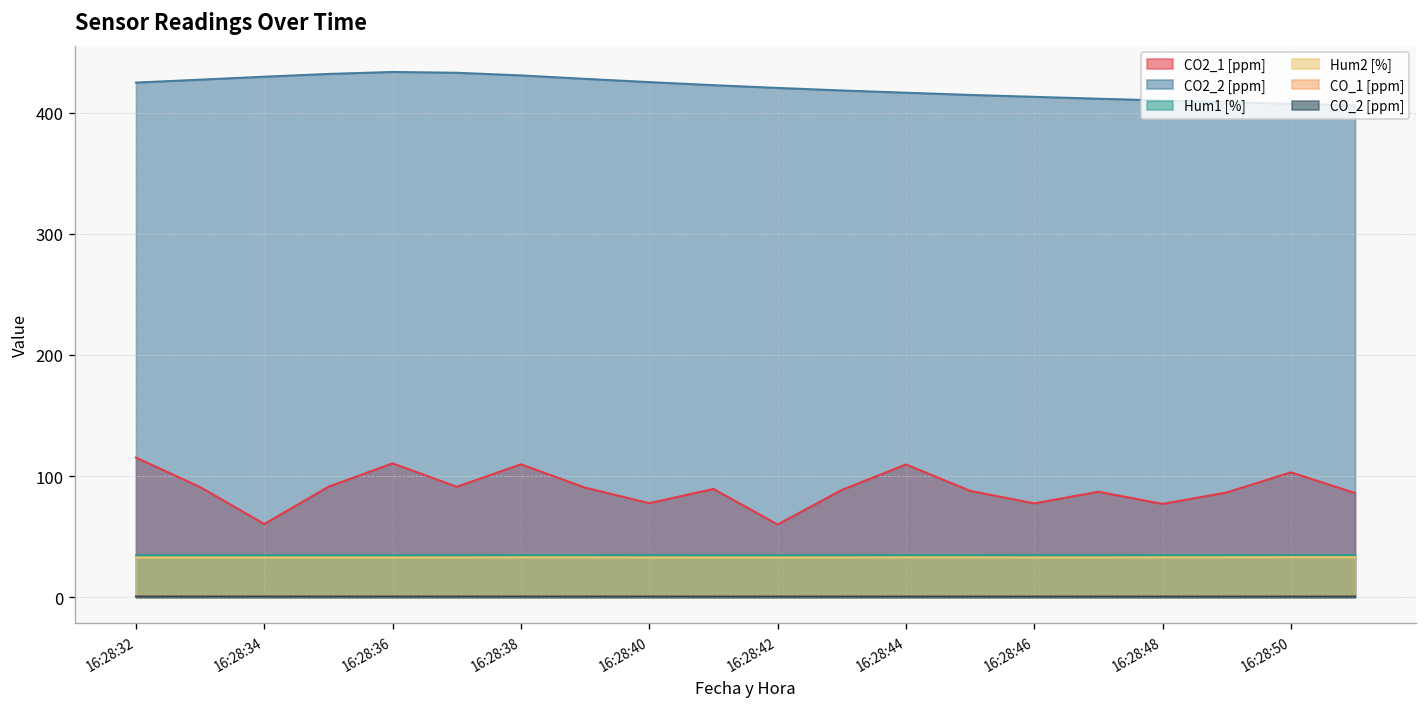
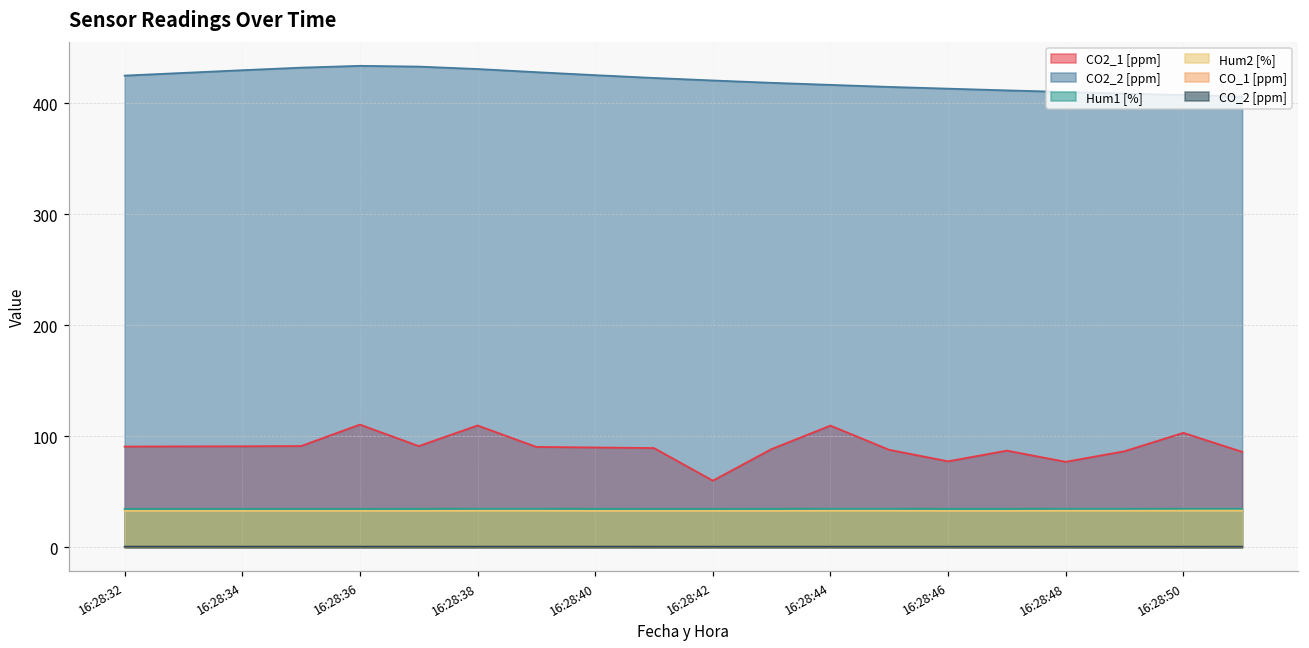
  {
    "CO2_1 [ppm]": {
-     "16:28:32": 115,
-     "16:28:34": 60,
+     "16:28:32": 91,
+     "16:28:34": 91,
      "16:28:36": 111,
      "16:28:38": 110,
-     "16:28:40": 78,
+     "16:28:40": 90,
      "16:28:42": 60,
      "16:28:44": 110,
      "16:28:46": 77,
      "16:28:48": 77,
      "16:28:50": 103
    },
    "CO_2 [ppm]": {
      "16:28:32": 1,
      "16:28:34": 1,
      "16:28:36": 1,
      "16:28:38": 1,
      "16:28:40": 1,
      "16:28:42": 1,
      "16:28:44": 1,
      "16:28:46": 1,
      "16:28:48": 1,
      "16:28:50": 1
    }
  }
